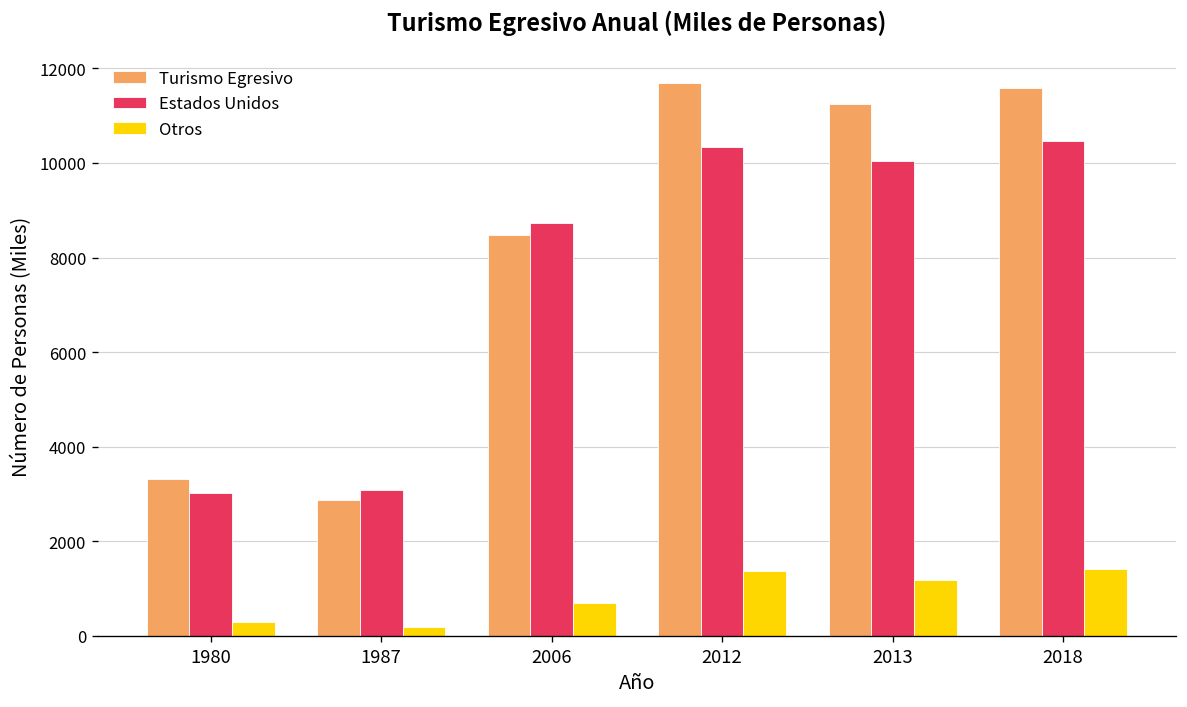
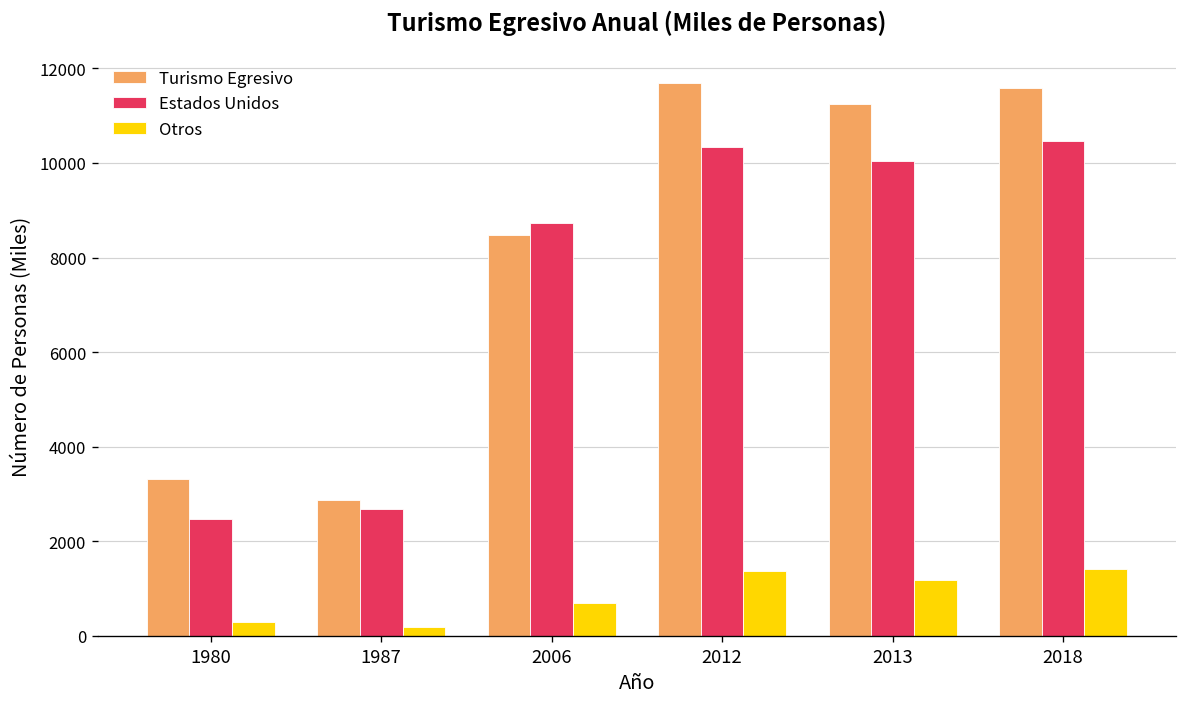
  {
    "Turismo Egresivo": {
      "1980": 3300,
      "1987": 2900,
      "2006": 8500,
      "2012": 11700,
      "2013": 11200,
      "2018": 11600
    },
    "Estados Unidos": {
-     "1980": 3000,
-     "1987": 3100,
+     "1980": 2500,
+     "1987": 2700,
      "2006": 8700,
      "2012": 10300,
      "2013": 10100,
      "2018": 10500
    },
    "Otros": {
      "1980": 300,
      "1987": 200,
      "2006": 700,
      "2012": 1400,
      "2013": 1200,
      "2018": 1400
    }
  }
